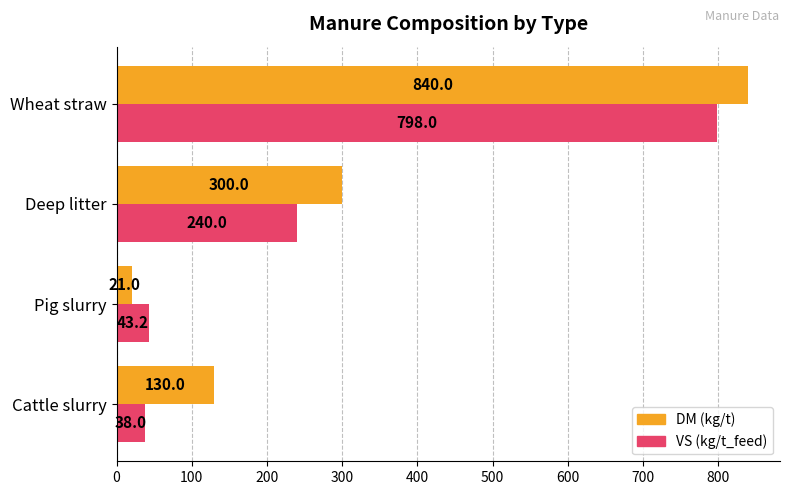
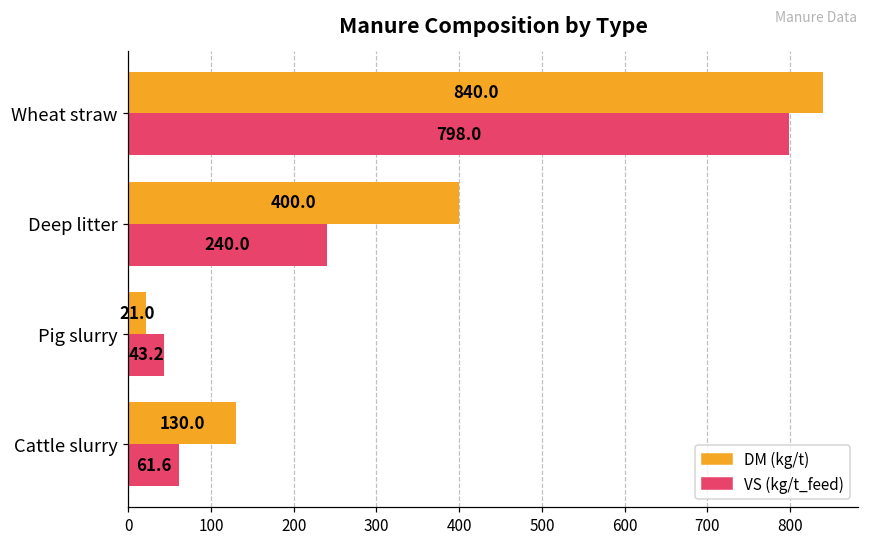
  {
    "DM (kg/t)": {
      "Wheat straw": 840.0,
-     "Deep litter": 300.0,
+     "Deep litter": 400.0,
      "Pig slurry": 21.0,
      "Cattle slurry": 130.0
    },
    "VS (kg/t_feed)": {
      "Wheat straw": 798.0,
      "Deep litter": 240.0,
      "Pig slurry": 43.2,
-     "Cattle slurry": 38.0
+     "Cattle slurry": 61.6
    }
  }
